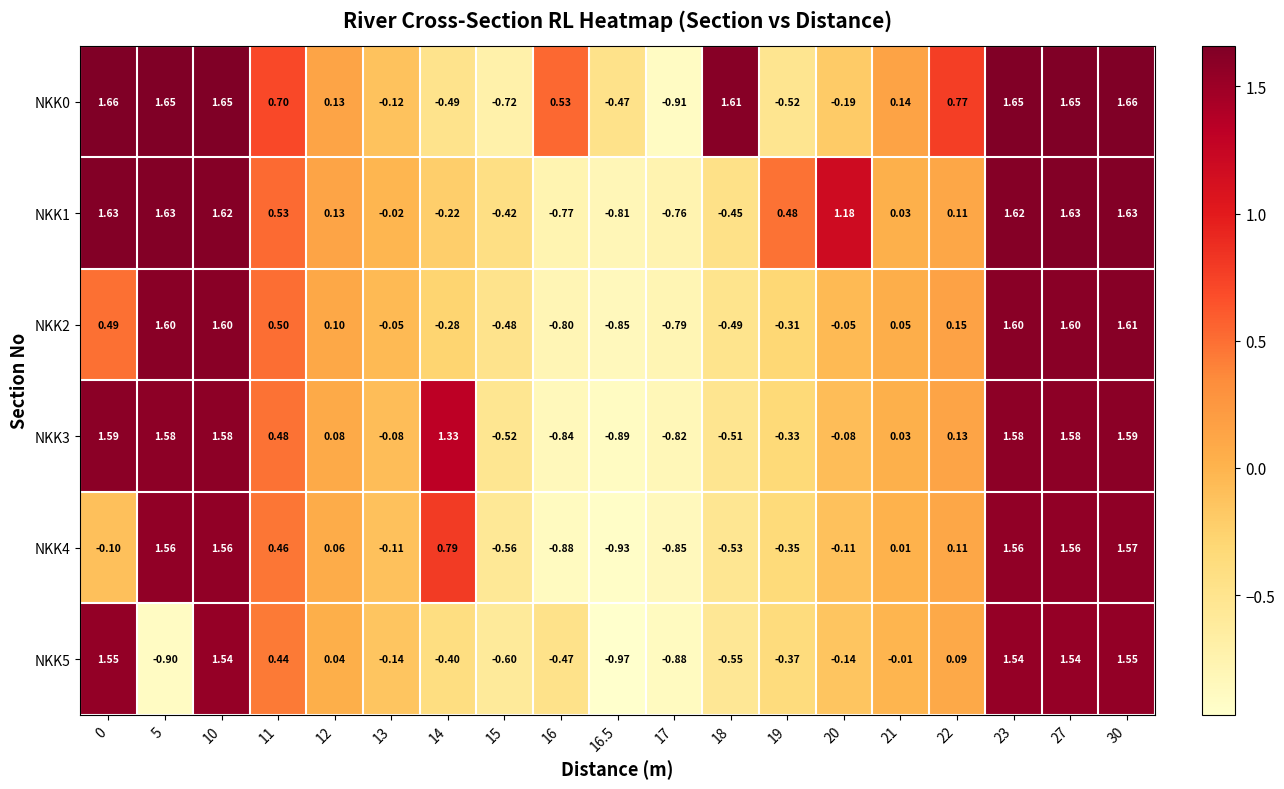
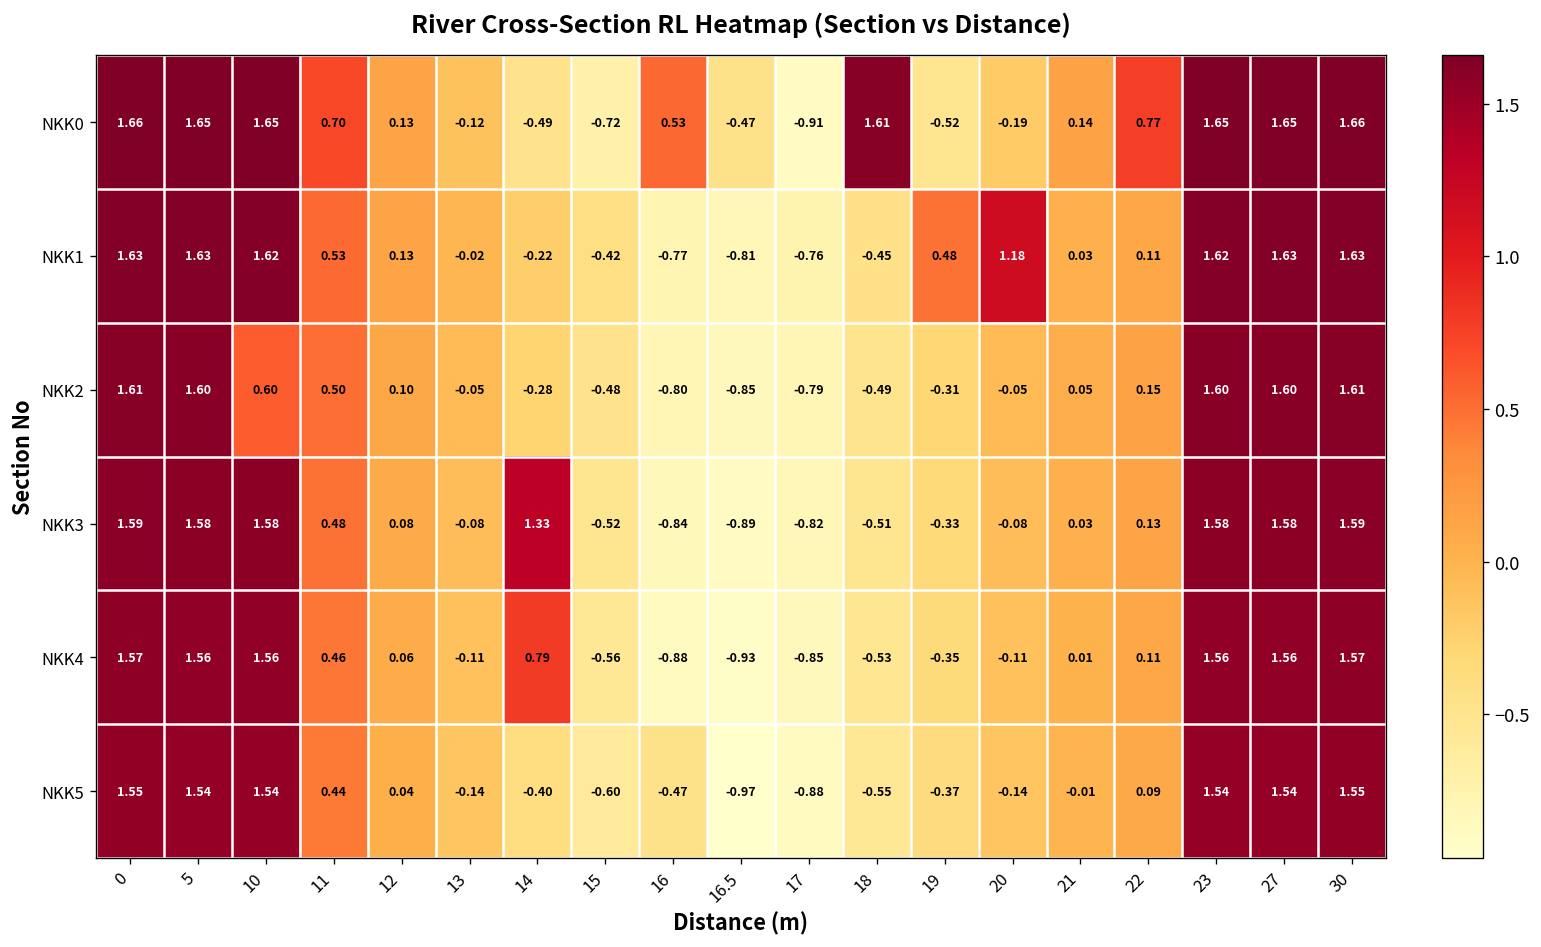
  {
    "NKK0": {
      "0": 1.66,
      "5": 1.65,
      "10": 1.65,
      "11": 0.70,
      "12": 0.13,
      "13": -0.12,
      "14": -0.49,
      "15": -0.72,
      "16": 0.53,
      "16.5": -0.47,
      "17": -0.91,
      "18": 1.61,
      "19": -0.52,
      "20": -0.19,
      "21": 0.14,
      "22": 0.77,
      "23": 1.65,
      "27": 1.65,
      "30": 1.66
    },
    "NKK1": {
      "0": 1.63,
      "5": 1.63,
      "10": 1.62,
      "11": 0.53,
      "12": 0.13,
      "13": -0.02,
      "14": -0.22,
      "15": -0.42,
      "16": -0.77,
      "16.5": -0.81,
      "17": -0.76,
      "18": -0.45,
      "19": 0.48,
      "20": 1.18,
      "21": 0.03,
      "22": 0.11,
      "23": 1.62,
      "27": 1.63,
      "30": 1.63
    },
    "NKK2": {
-     "0": 0.49,
+     "0": 1.61,
      "5": 1.60,
-     "10": 1.60,
+     "10": 0.60,
      "11": 0.50,
      "12": 0.10,
      "13": -0.05,
      "14": -0.28,
      "15": -0.48,
      "16": -0.80,
      "16.5": -0.85,
      "17": -0.79,
      "18": -0.49,
      "19": -0.31,
      "20": -0.05,
      "21": 0.05,
      "22": 0.15,
      "23": 1.60,
      "27": 1.60,
      "30": 1.61
    },
    "NKK3": {
      "0": 1.59,
      "5": 1.58,
      "10": 1.58,
      "11": 0.48,
      "12": 0.08,
      "13": -0.08,
      "14": 1.33,
      "15": -0.52,
      "16": -0.84,
      "16.5": -0.89,
      "17": -0.82,
      "18": -0.51,
      "19": -0.33,
      "20": -0.08,
      "21": 0.03,
      "22": 0.13,
      "23": 1.58,
      "27": 1.58,
      "30": 1.59
    },
    "NKK4": {
-     "0": -0.10,
+     "0": 1.57,
      "5": 1.56,
      "10": 1.56,
      "11": 0.46,
      "12": 0.06,
      "13": -0.11,
      "14": 0.79,
      "15": -0.56,
      "16": -0.88,
      "16.5": -0.93,
      "17": -0.85,
      "18": -0.53,
      "19": -0.35,
      "20": -0.11,
      "21": 0.01,
      "22": 0.11,
      "23": 1.56,
      "27": 1.56,
      "30": 1.57
    },
    "NKK5": {
      "0": 1.55,
-     "5": -0.90,
+     "5": 1.54,
      "10": 1.54,
      "11": 0.44,
      "12": 0.04,
      "13": -0.14,
      "14": -0.40,
      "15": -0.60,
      "16": -0.47,
      "16.5": -0.97,
      "17": -0.88,
      "18": -0.55,
      "19": -0.37,
      "20": -0.14,
      "21": -0.01,
      "22": 0.09,
      "23": 1.54,
      "27": 1.54,
      "30": 1.55
    }
  }
